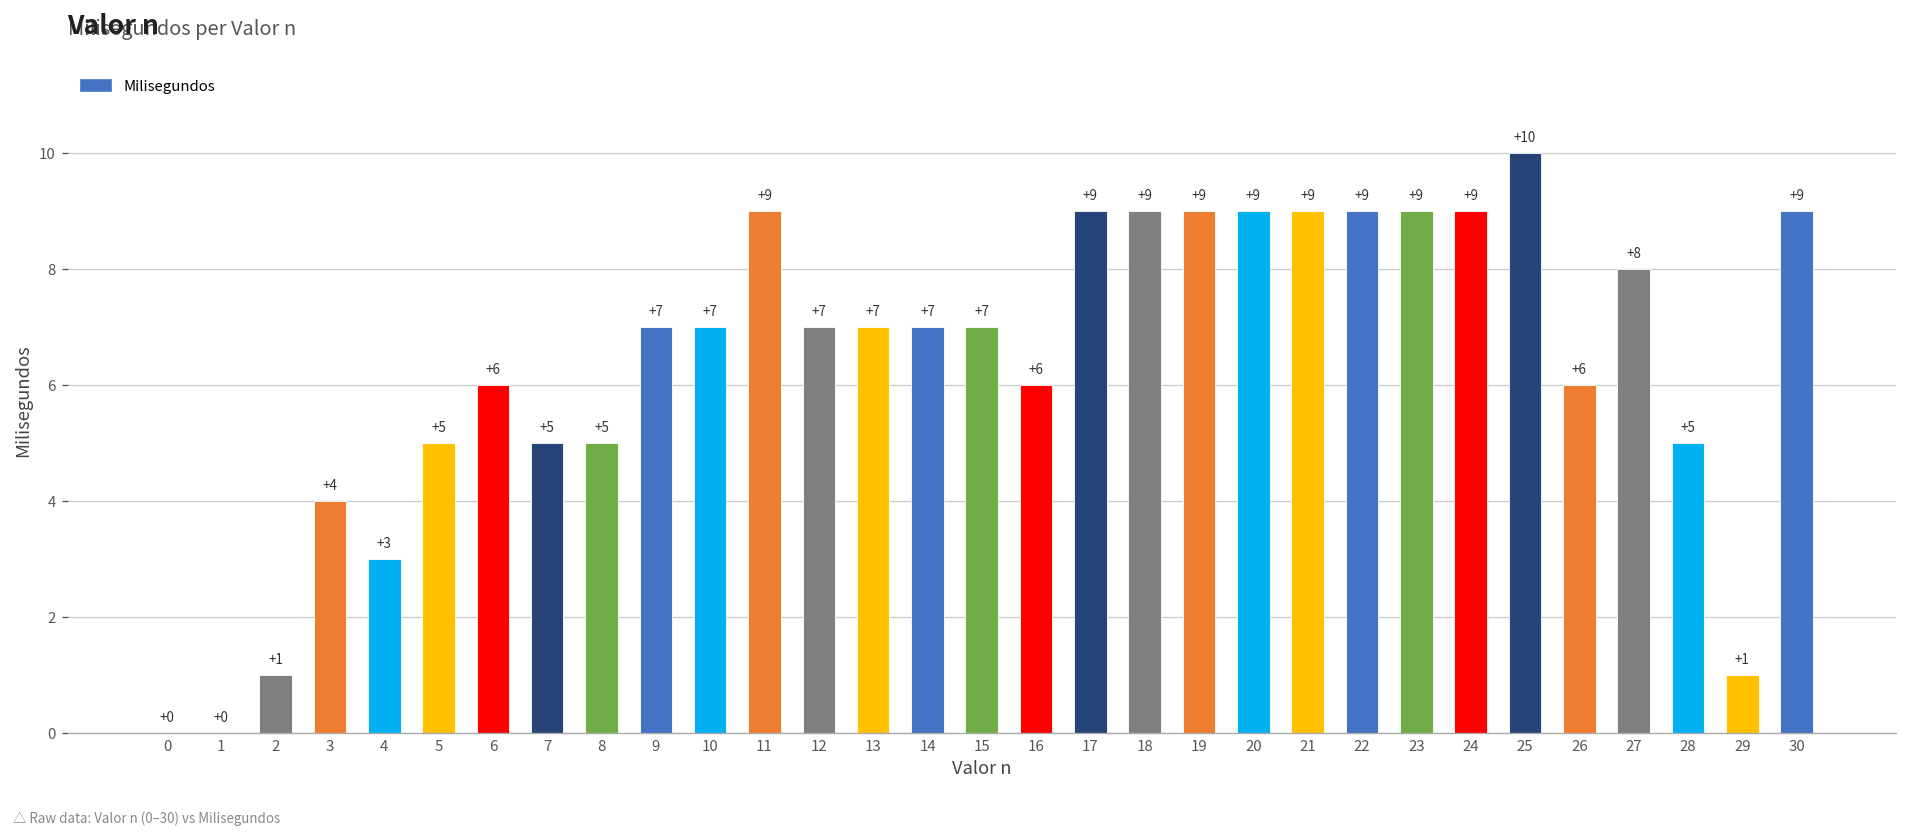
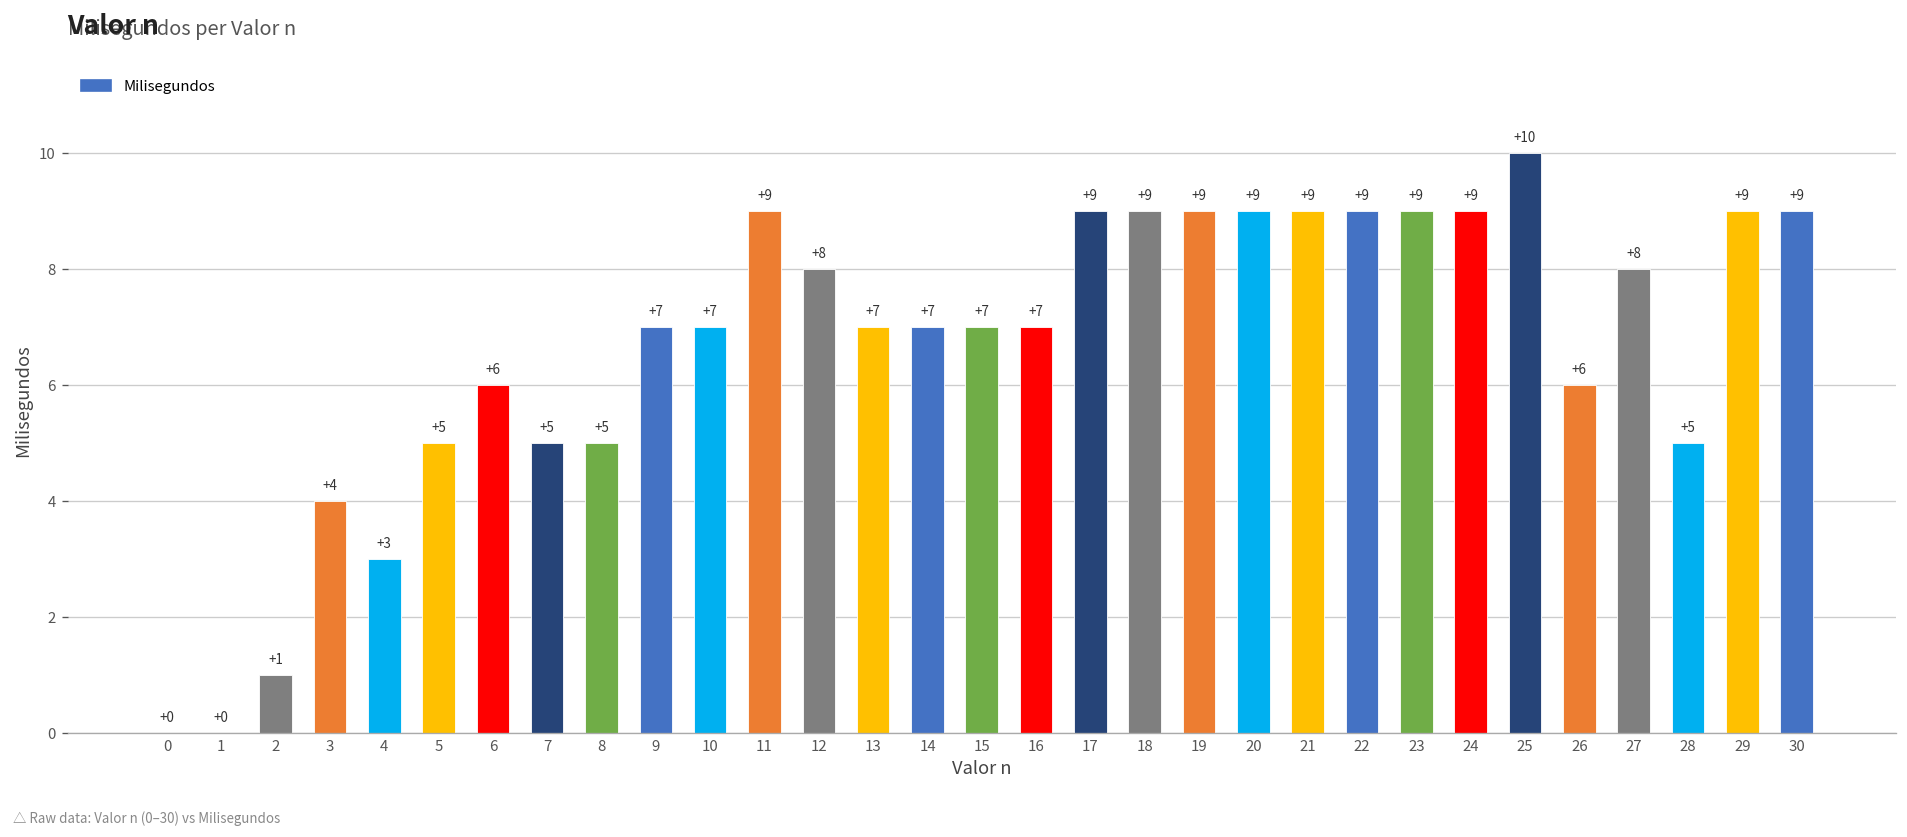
  {
    "0": "+0",
    "1": "+0",
    "2": "+1",
    "3": "+4",
    "4": "+3",
    "5": "+5",
    "6": "+6",
    "7": "+5",
    "8": "+5",
    "9": "+7",
    "10": "+7",
    "11": "+9",
-   "12": "+7",
+   "12": "+8",
    "13": "+7",
    "14": "+7",
    "15": "+7",
-   "16": "+6",
+   "16": "+7",
    "17": "+9",
    "18": "+9",
    "19": "+9",
    "20": "+9",
    "21": "+9",
    "22": "+9",
    "23": "+9",
    "24": "+9",
    "25": "+10",
    "26": "+6",
    "27": "+8",
    "28": "+5",
-   "29": "+1",
+   "29": "+9",
    "30": "+9"
  }
